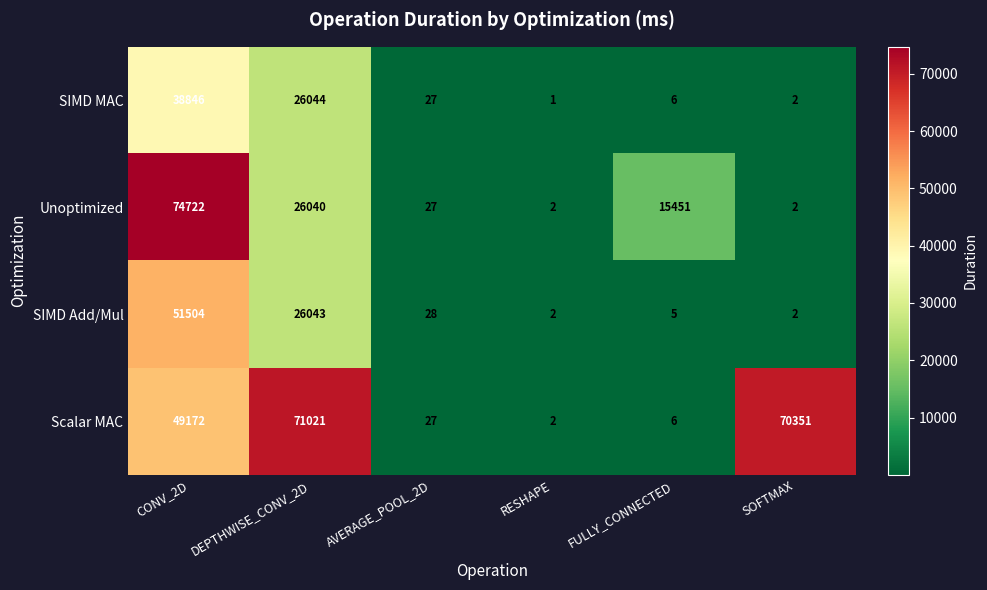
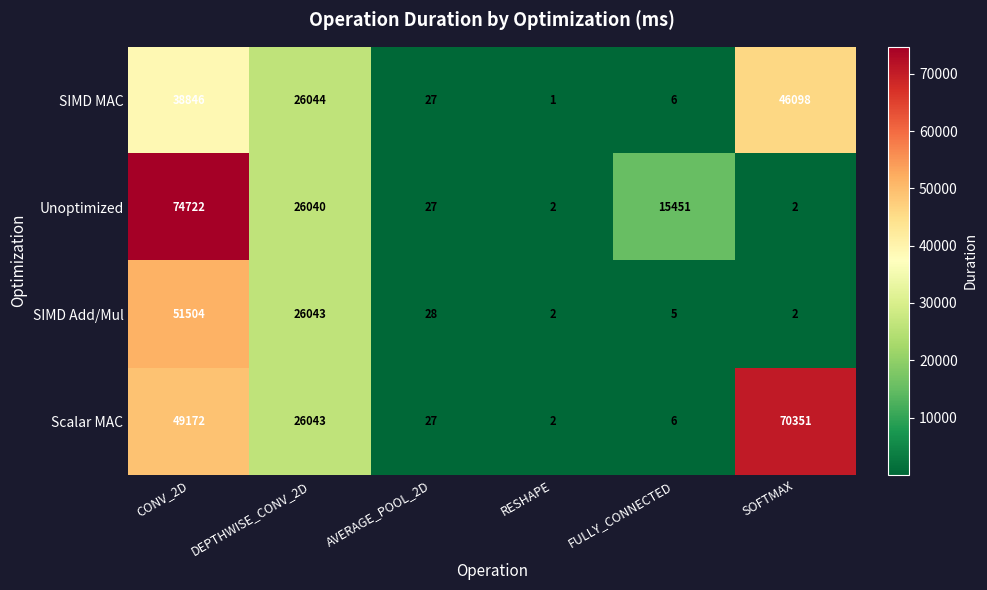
  {
    "SIMD MAC": {
      "CONV_2D": 38846,
      "DEPTHWISE_CONV_2D": 26044,
      "AVERAGE_POOL_2D": 27,
      "RESHAPE": 1,
      "FULLY_CONNECTED": 6,
-     "SOFTMAX": 2
+     "SOFTMAX": 46098
    },
    "Unoptimized": {
      "CONV_2D": 74722,
      "DEPTHWISE_CONV_2D": 26040,
      "AVERAGE_POOL_2D": 27,
      "RESHAPE": 2,
      "FULLY_CONNECTED": 15451,
      "SOFTMAX": 2
    },
    "SIMD Add/Mul": {
      "CONV_2D": 51504,
      "DEPTHWISE_CONV_2D": 26043,
      "AVERAGE_POOL_2D": 28,
      "RESHAPE": 2,
      "FULLY_CONNECTED": 5,
      "SOFTMAX": 2
    },
    "Scalar MAC": {
      "CONV_2D": 49172,
-     "DEPTHWISE_CONV_2D": 71021,
+     "DEPTHWISE_CONV_2D": 26043,
      "AVERAGE_POOL_2D": 27,
      "RESHAPE": 2,
      "FULLY_CONNECTED": 6,
      "SOFTMAX": 70351
    }
  }
